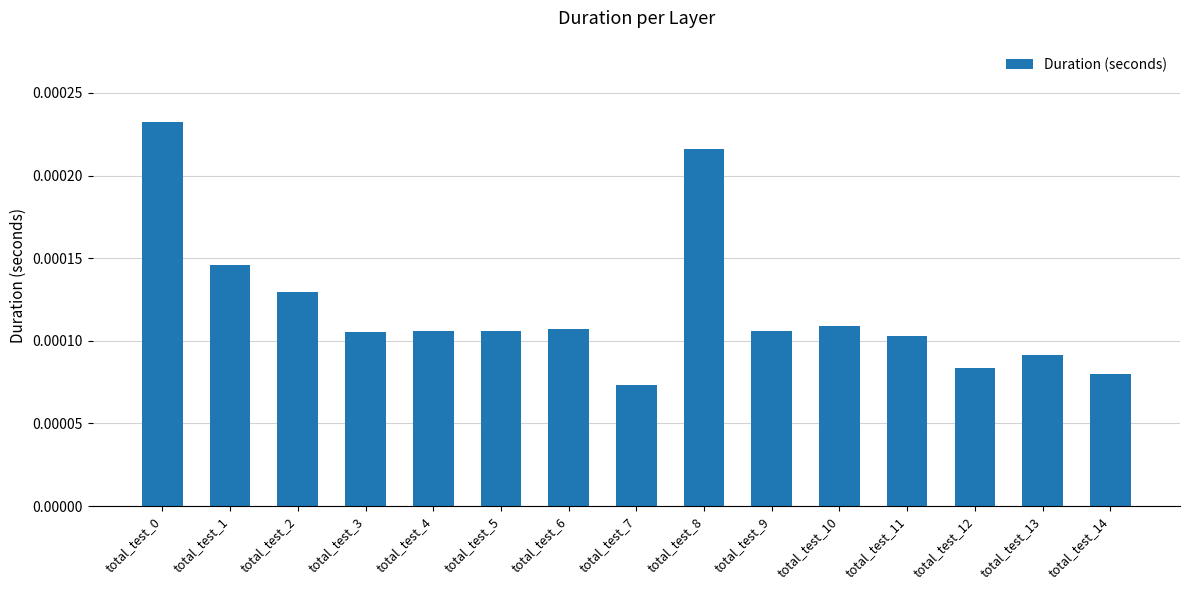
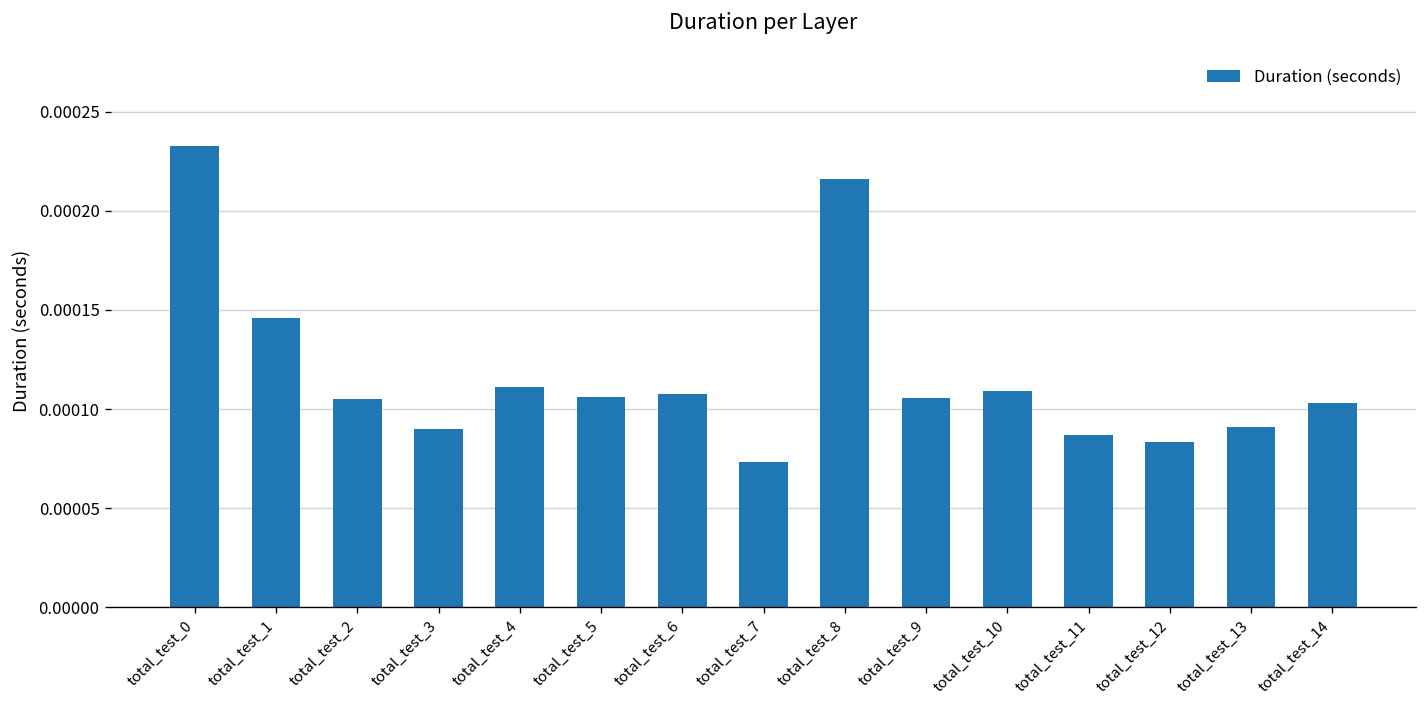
  {
    "total_test_0": 0.000233,
    "total_test_1": 0.000146,
-   "total_test_2": 0.000130,
-   "total_test_3": 0.000105,
-   "total_test_4": 0.000106,
+   "total_test_2": 0.000105,
+   "total_test_3": 0.000090,
+   "total_test_4": 0.000111,
    "total_test_5": 0.000106,
    "total_test_6": 0.000107,
    "total_test_7": 0.000073,
    "total_test_8": 0.000216,
    "total_test_9": 0.000106,
    "total_test_10": 0.000109,
-   "total_test_11": 0.000103,
+   "total_test_11": 0.000087,
    "total_test_12": 0.000083,
    "total_test_13": 0.000091,
-   "total_test_14": 0.000080
+   "total_test_14": 0.000103
  }
